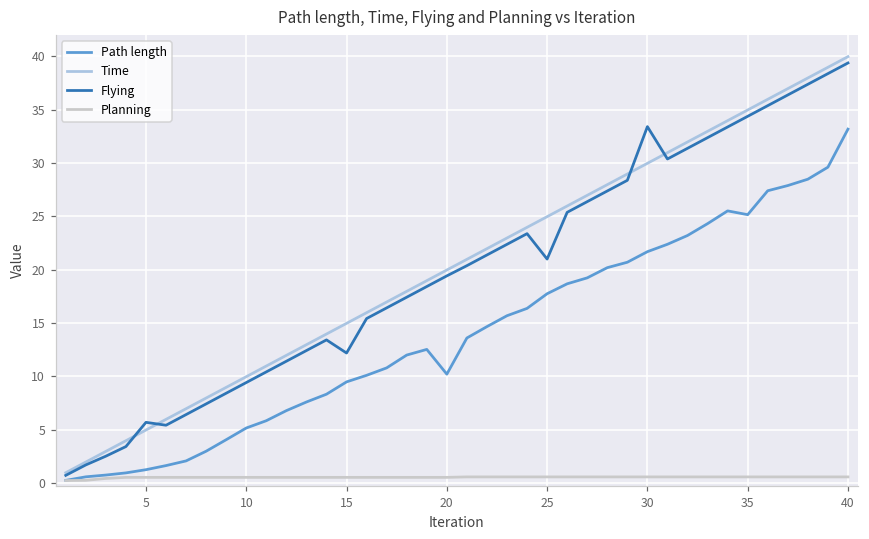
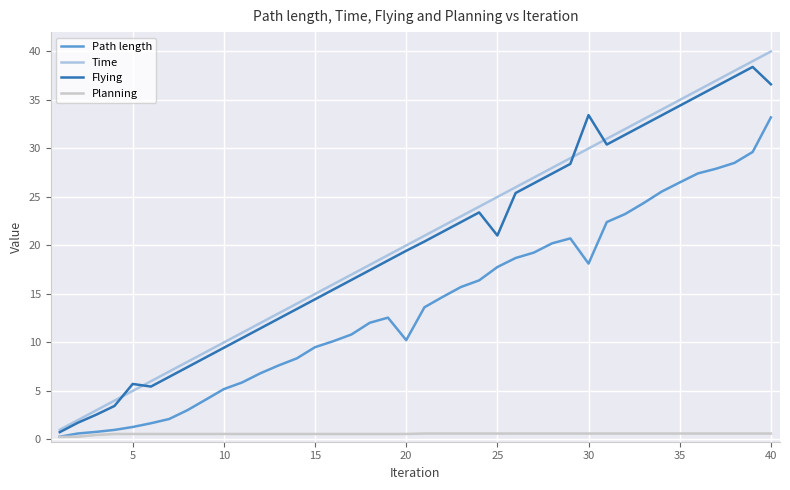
  {
    "Path length": {
      "5": 1,
      "10": 5,
      "15": 9,
      "20": 10,
      "25": 18,
-     "30": 22,
-     "35": 25,
+     "30": 18,
+     "35": 26,
      "40": 33
    },
    "Flying": {
      "5": 6,
      "10": 9,
-     "15": 12,
+     "15": 14,
      "20": 19,
      "25": 21,
      "30": 33,
      "35": 34,
-     "40": 39
+     "40": 37
    }
  }
